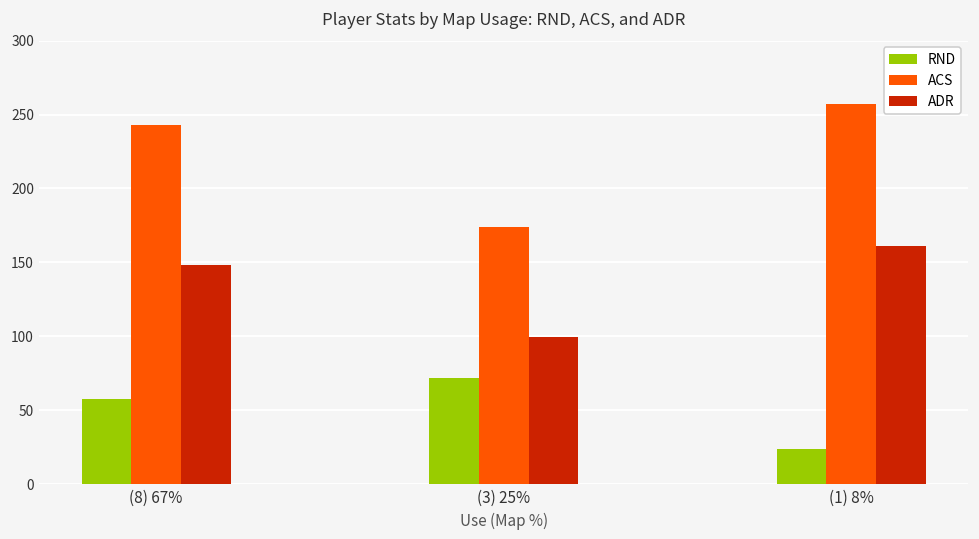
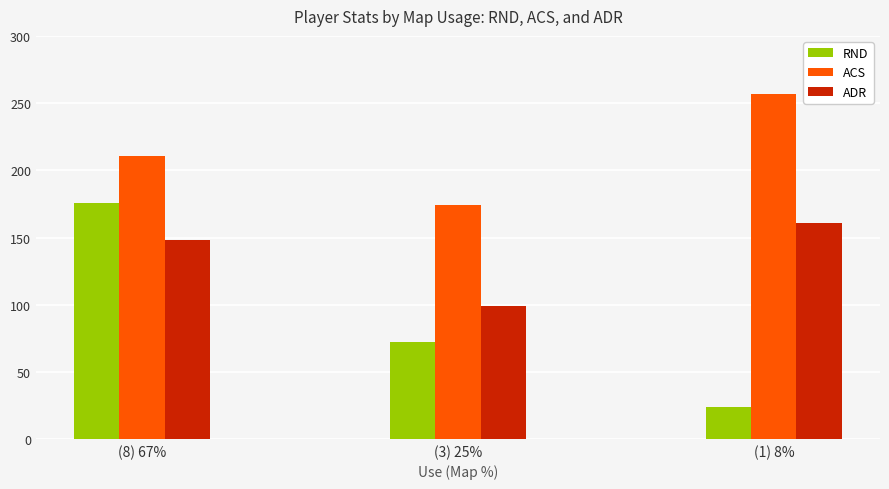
  {
    "RND": {
-     "(8) 67%": 58,
+     "(8) 67%": 176,
      "(3) 25%": 72,
      "(1) 8%": 24
    },
    "ACS": {
-     "(8) 67%": 243,
+     "(8) 67%": 211,
      "(3) 25%": 174,
      "(1) 8%": 257
    },
    "ADR": {
      "(8) 67%": 148,
      "(3) 25%": 99,
      "(1) 8%": 161
    }
  }
